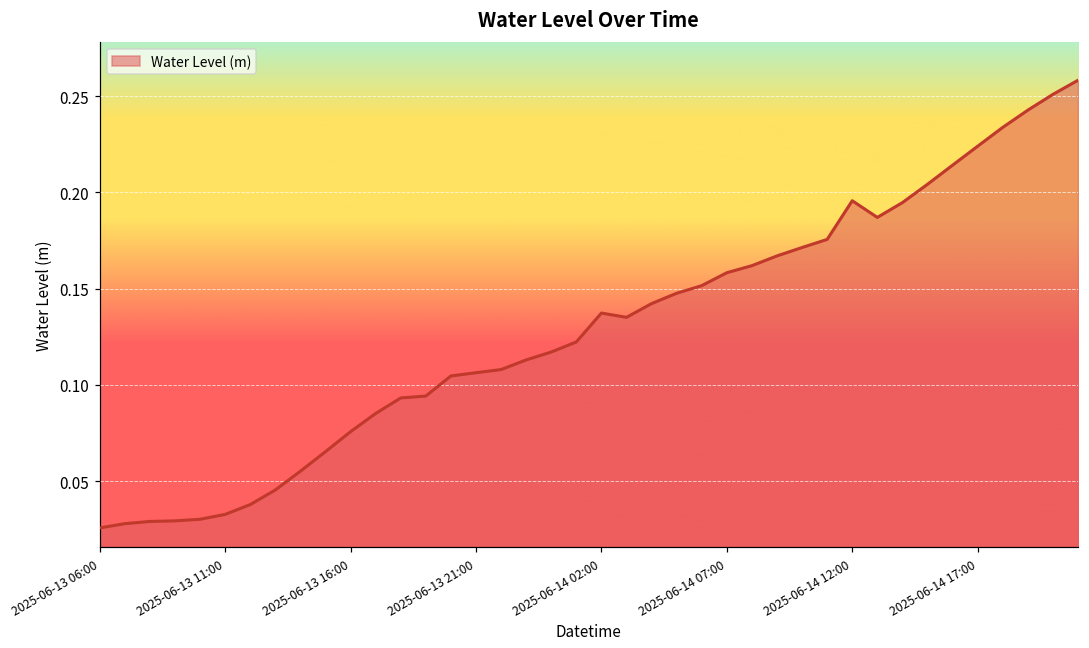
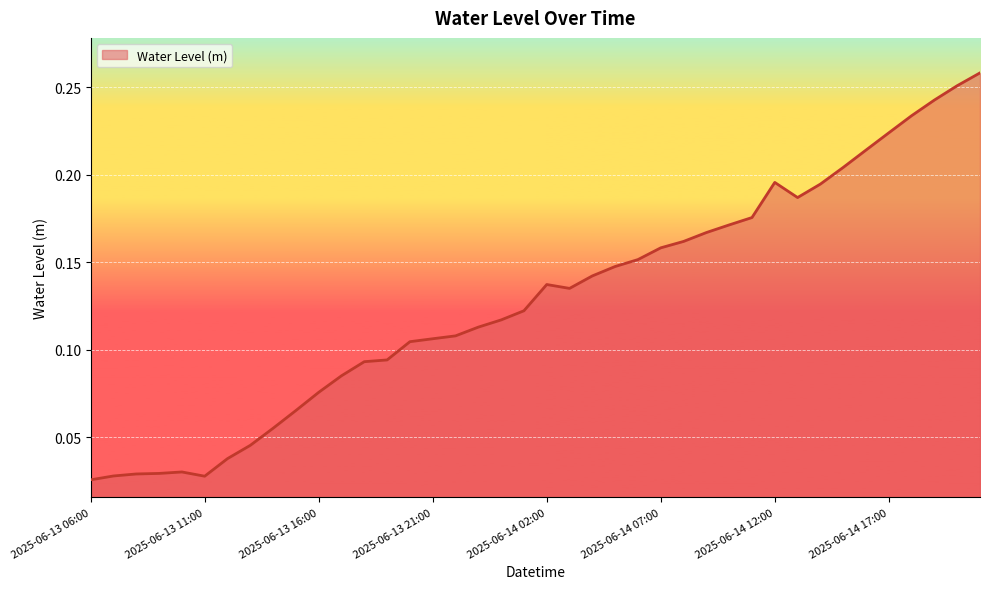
  {
    "2025-06-13 06:00": 0.026,
-   "2025-06-13 11:00": 0.033,
+   "2025-06-13 11:00": 0.028,
    "2025-06-13 16:00": 0.076,
    "2025-06-13 21:00": 0.106,
    "2025-06-14 02:00": 0.137,
    "2025-06-14 07:00": 0.158,
    "2025-06-14 12:00": 0.196,
    "2025-06-14 17:00": 0.224
  }
